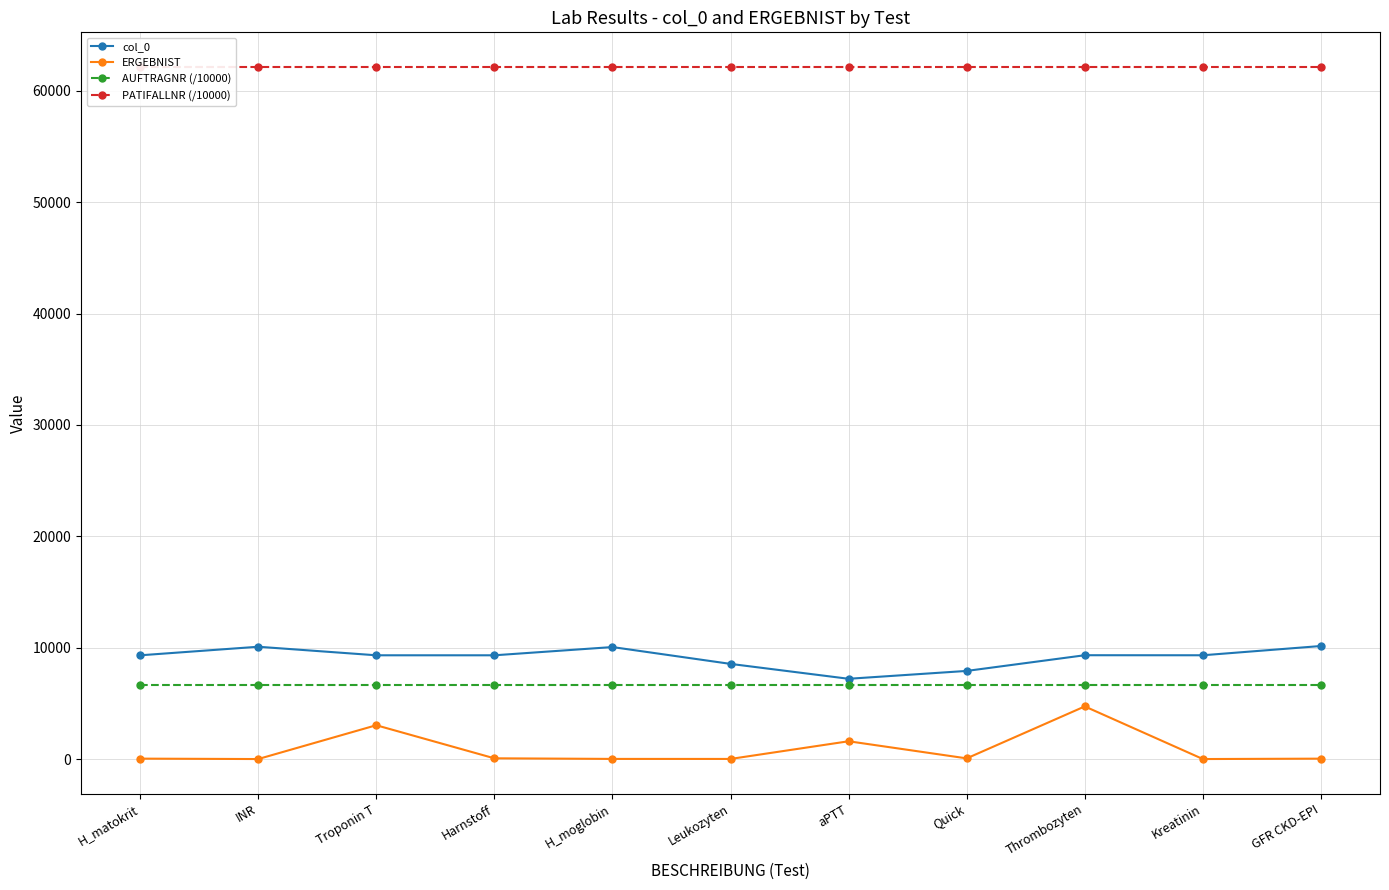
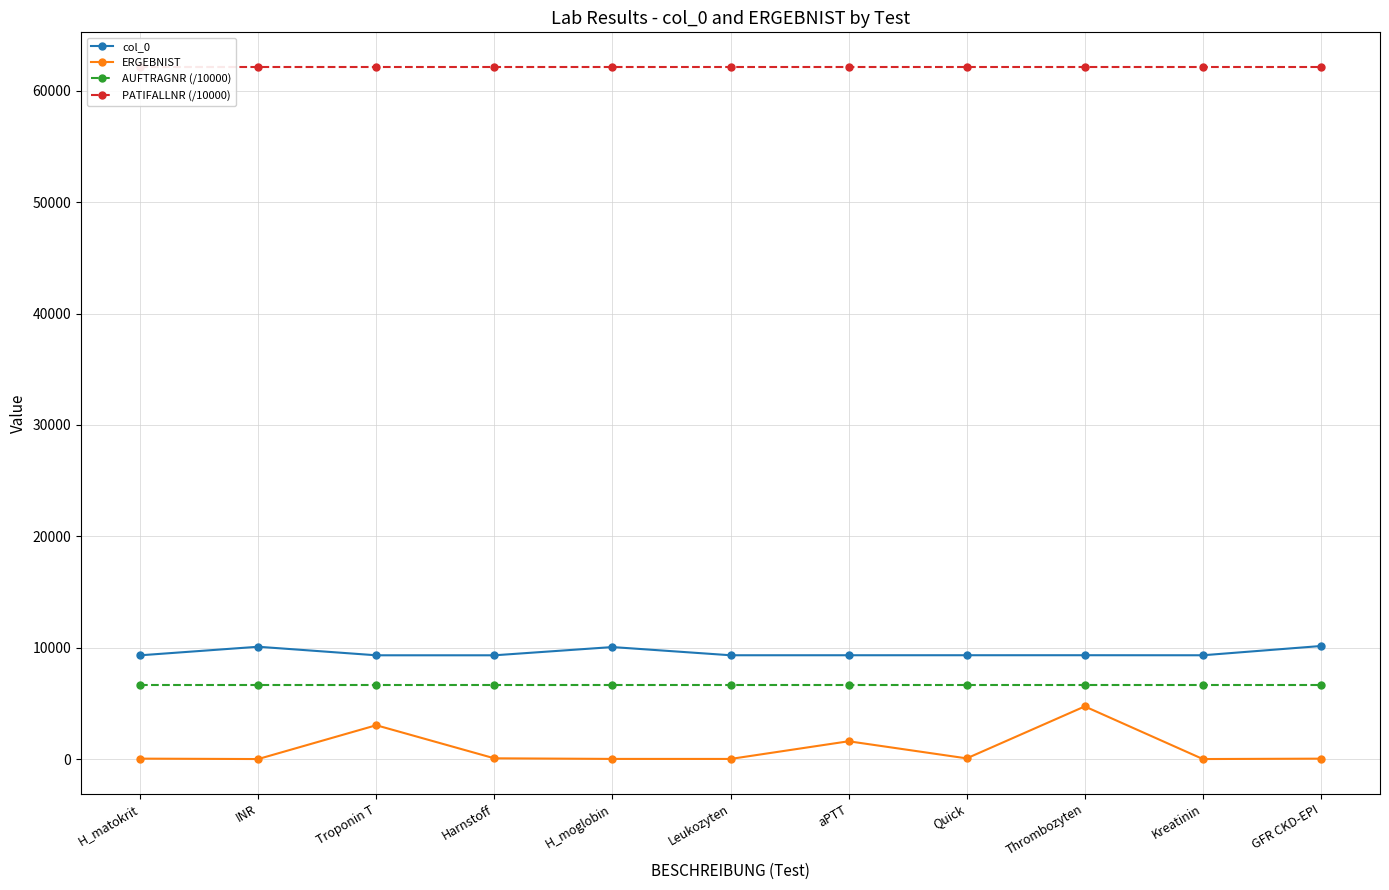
  {
    "col_0": {
      "H_matokrit": 9300,
      "INR": 10100,
      "Troponin T": 9300,
      "Harnstoff": 9300,
      "H_moglobin": 10100,
-     "Leukozyten": 8500,
-     "aPTT": 7200,
-     "Quick": 7900,
+     "Leukozyten": 9300,
+     "aPTT": 9300,
+     "Quick": 9300,
      "Thrombozyten": 9300,
      "Kreatinin": 9300,
      "GFR CKD-EPI": 10200
    },
    "ERGEBNIST": {
      "H_matokrit": 0,
      "INR": 0,
      "Troponin T": 3000,
      "Harnstoff": 100,
      "H_moglobin": 0,
      "Leukozyten": 0,
      "aPTT": 1600,
      "Quick": 100,
      "Thrombozyten": 4700,
      "Kreatinin": 0,
      "GFR CKD-EPI": 0
    },
    "AUFTRAGNR (/10000)": {
      "H_matokrit": 6700,
      "INR": 6700,
      "Troponin T": 6700,
      "Harnstoff": 6700,
      "H_moglobin": 6700,
      "Leukozyten": 6700,
      "aPTT": 6700,
      "Quick": 6700,
      "Thrombozyten": 6700,
      "Kreatinin": 6700,
      "GFR CKD-EPI": 6700
    },
    "PATIFALLNR (/10000)": {
      "INR": 62200,
      "Troponin T": 62200,
      "Harnstoff": 62200,
      "H_moglobin": 62200,
      "Leukozyten": 62200,
      "aPTT": 62200,
      "Quick": 62200,
      "Thrombozyten": 62200,
      "Kreatinin": 62200,
      "GFR CKD-EPI": 62200
    }
  }
